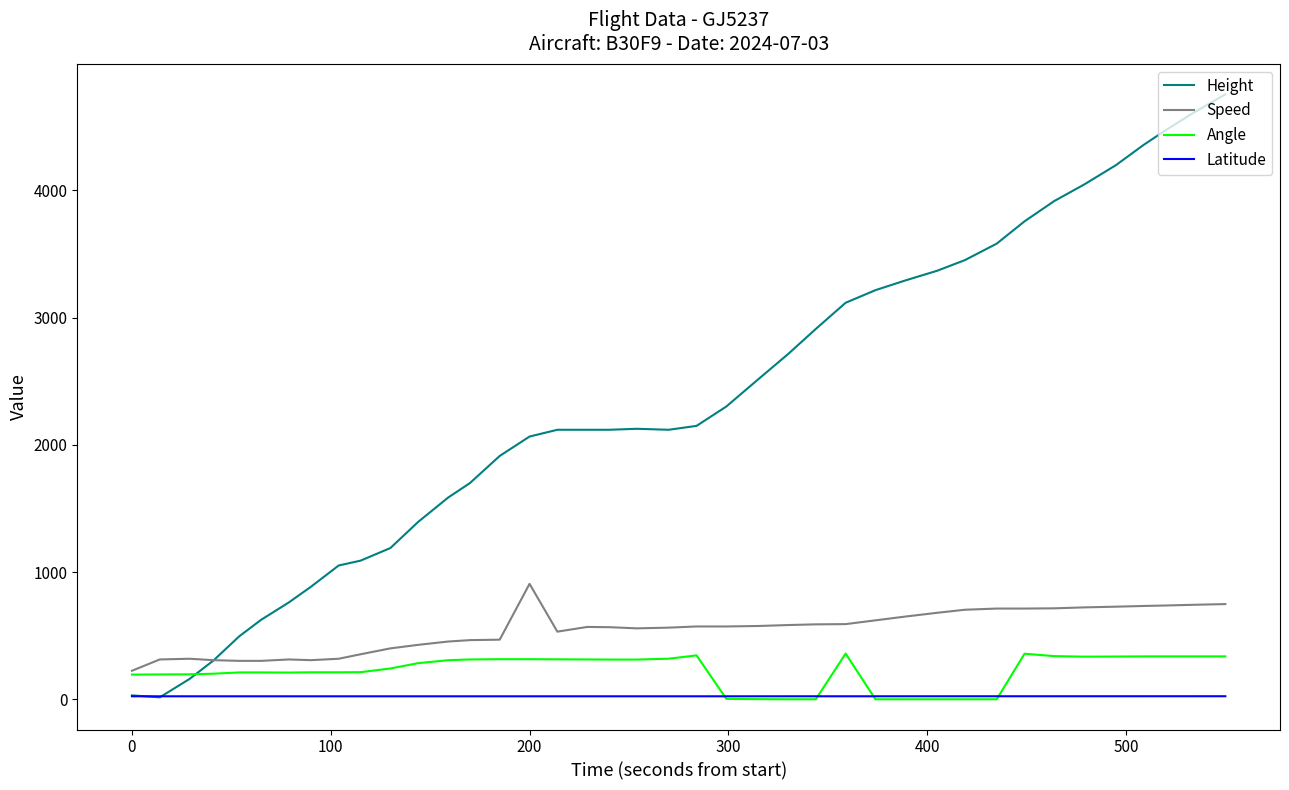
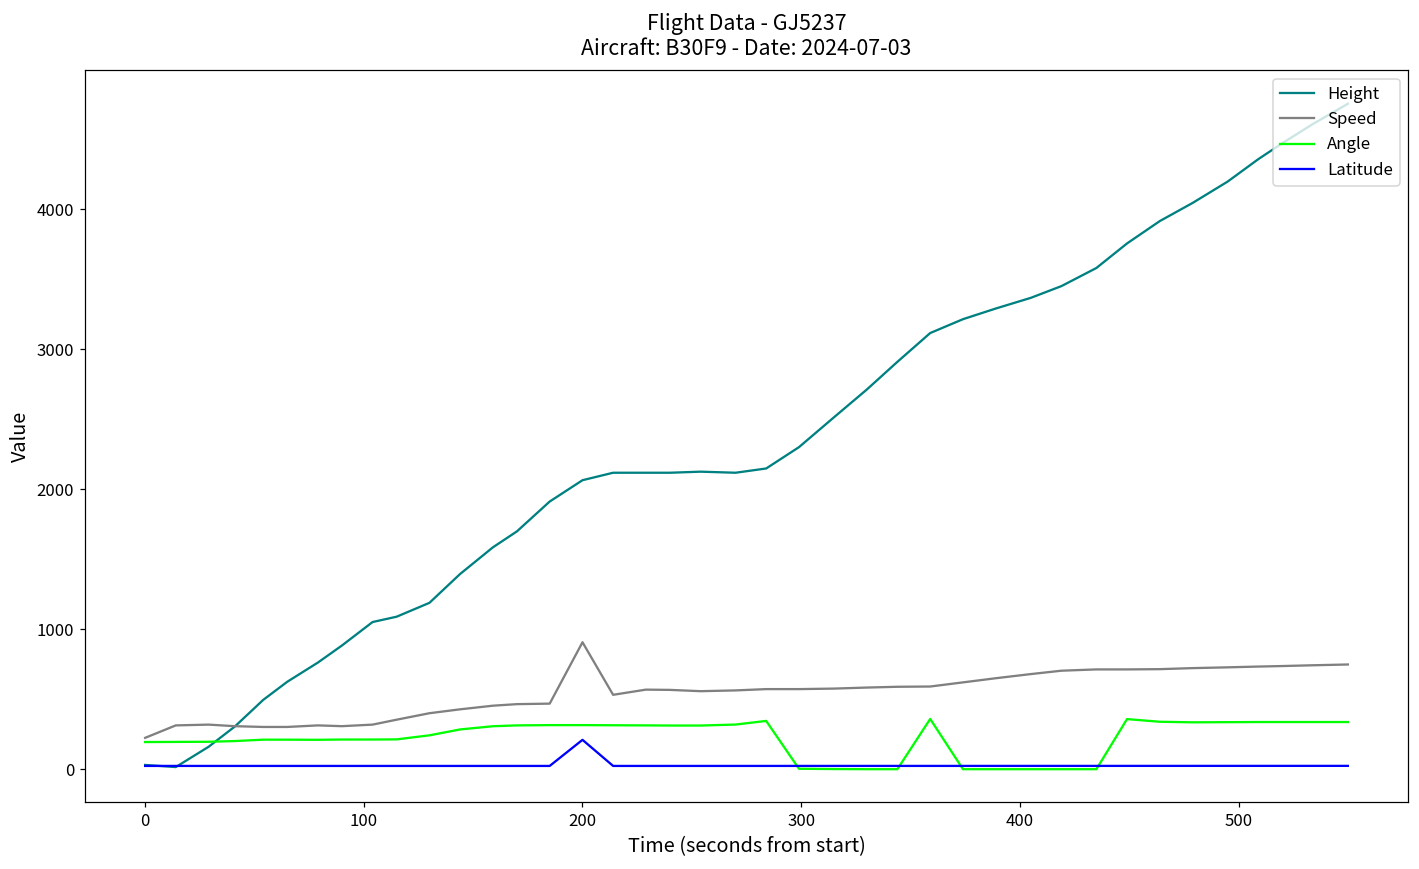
  {
    "Height": {
      "200": 2070
    },
    "Speed": {
      "0": 220,
      "200": 910
    },
    "Angle": {
      "0": 190,
      "200": 320
    },
    "Latitude": {
-     "200": 20
+     "200": 210
    }
  }
